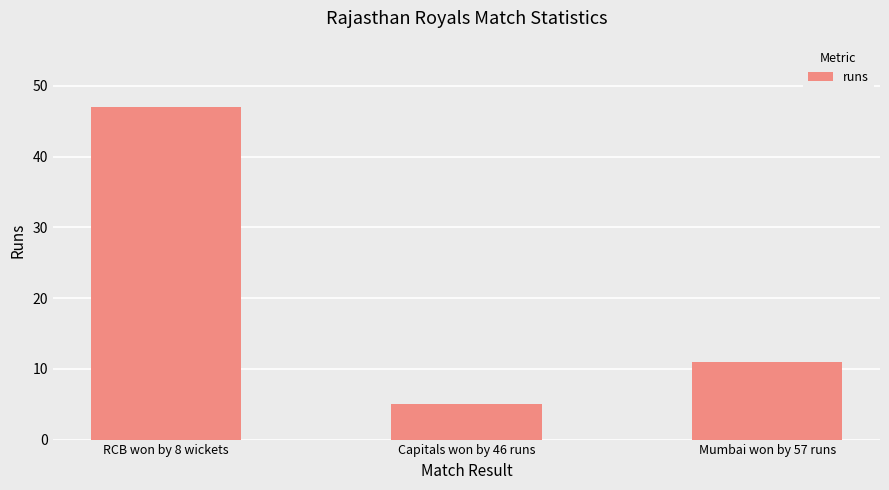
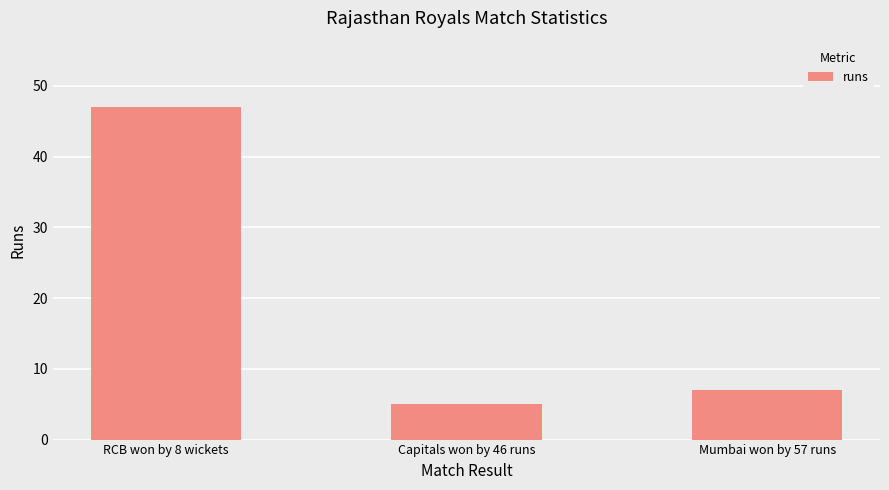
  {
    "RCB won by 8 wickets": 47,
    "Capitals won by 46 runs": 5,
-   "Mumbai won by 57 runs": 11
+   "Mumbai won by 57 runs": 7
  }
